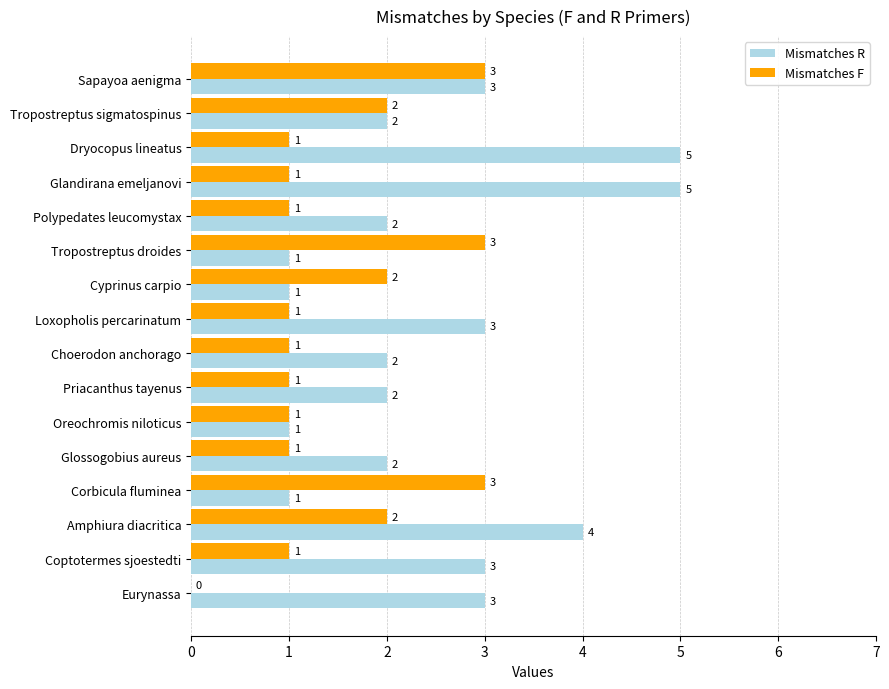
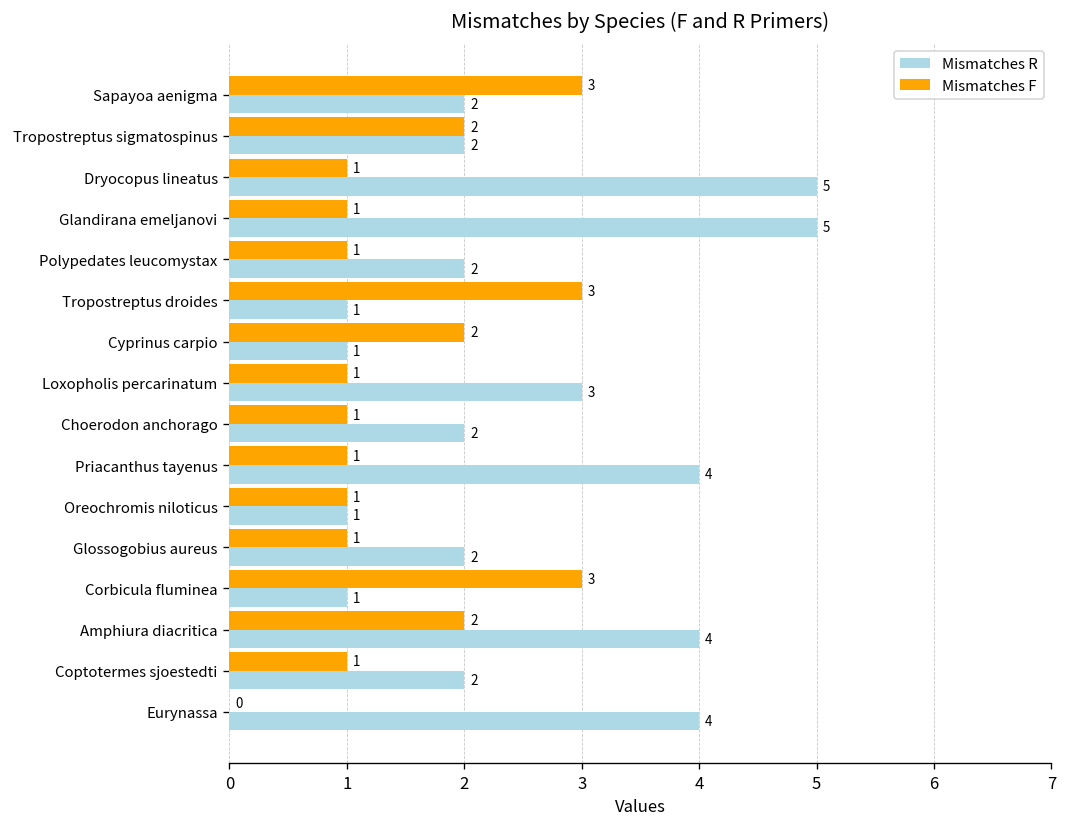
  {
    "Mismatches R": {
-     "Sapayoa aenigma": 3,
+     "Sapayoa aenigma": 2,
      "Tropostreptus sigmatospinus": 2,
      "Dryocopus lineatus": 5,
      "Glandirana emeljanovi": 5,
      "Polypedates leucomystax": 2,
      "Tropostreptus droides": 1,
      "Cyprinus carpio": 1,
      "Loxopholis percarinatum": 3,
      "Choerodon anchorago": 2,
-     "Priacanthus tayenus": 2,
+     "Priacanthus tayenus": 4,
      "Oreochromis niloticus": 1,
      "Glossogobius aureus": 2,
      "Corbicula fluminea": 1,
      "Amphiura diacritica": 4,
-     "Coptotermes sjoestedti": 3,
-     "Eurynassa": 3
+     "Coptotermes sjoestedti": 2,
+     "Eurynassa": 4
    },
    "Mismatches F": {
      "Sapayoa aenigma": 3,
      "Tropostreptus sigmatospinus": 2,
      "Dryocopus lineatus": 1,
      "Glandirana emeljanovi": 1,
      "Polypedates leucomystax": 1,
      "Tropostreptus droides": 3,
      "Cyprinus carpio": 2,
      "Loxopholis percarinatum": 1,
      "Choerodon anchorago": 1,
      "Priacanthus tayenus": 1,
      "Oreochromis niloticus": 1,
      "Glossogobius aureus": 1,
      "Corbicula fluminea": 3,
      "Amphiura diacritica": 2,
      "Coptotermes sjoestedti": 1,
      "Eurynassa": 0
    }
  }
